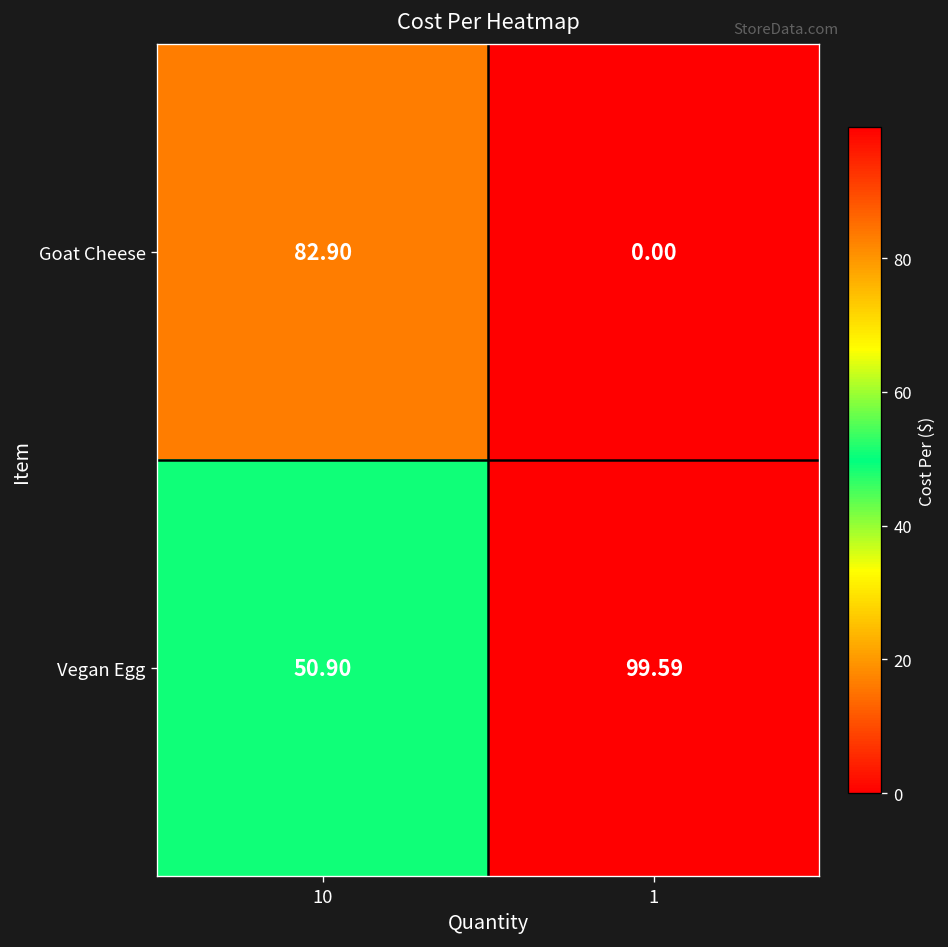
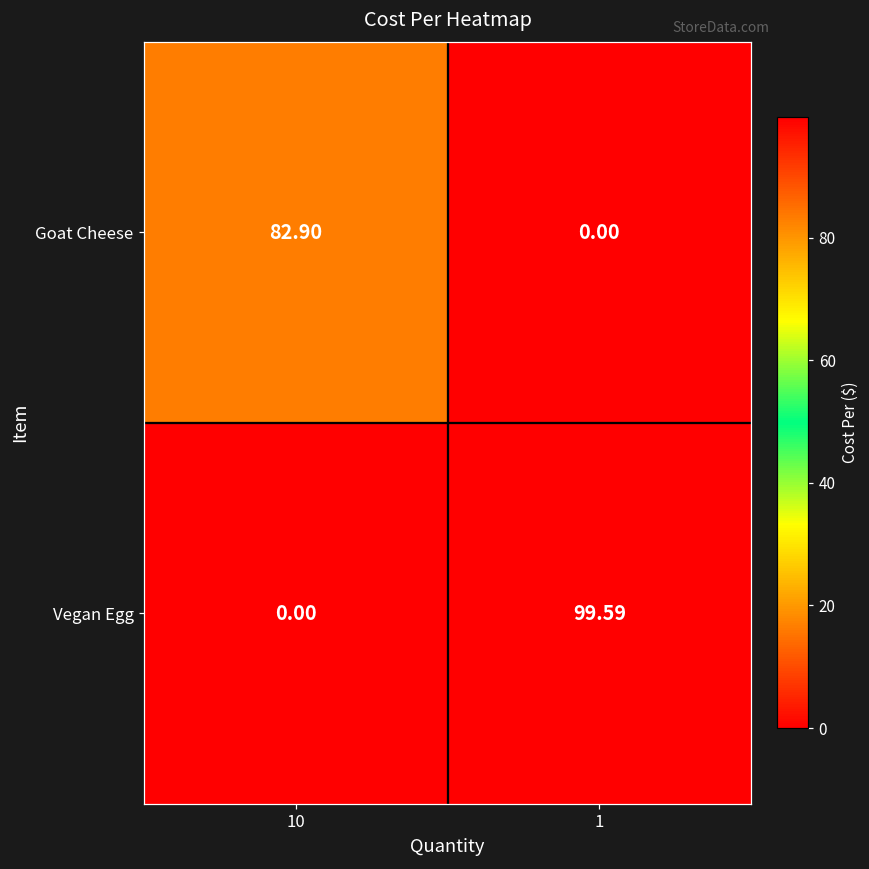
  {
    "Goat Cheese": {
      "10": 82.90,
      "1": 0.00
    },
    "Vegan Egg": {
-     "10": 50.90,
+     "10": 0.00,
      "1": 99.59
    }
  }
